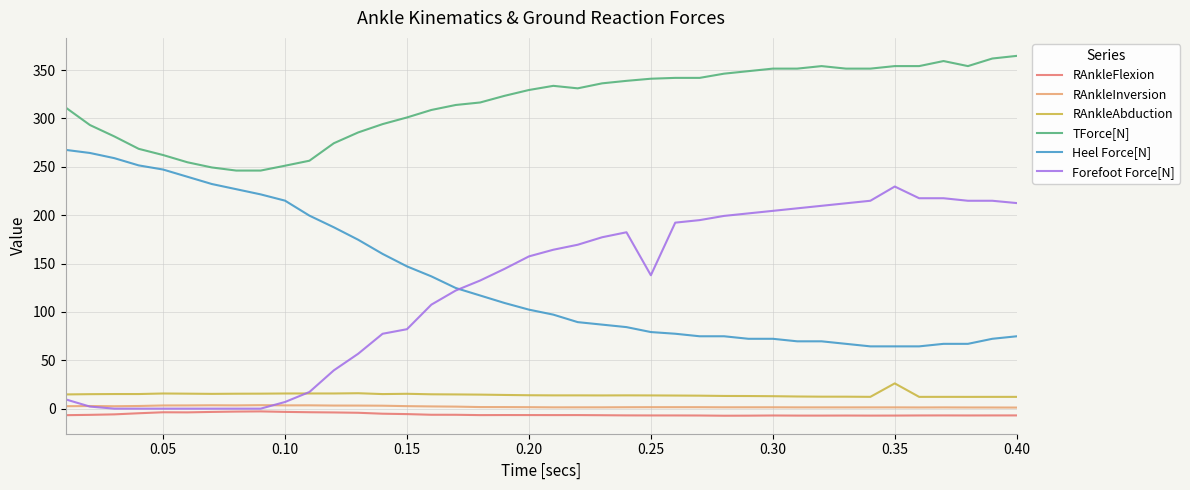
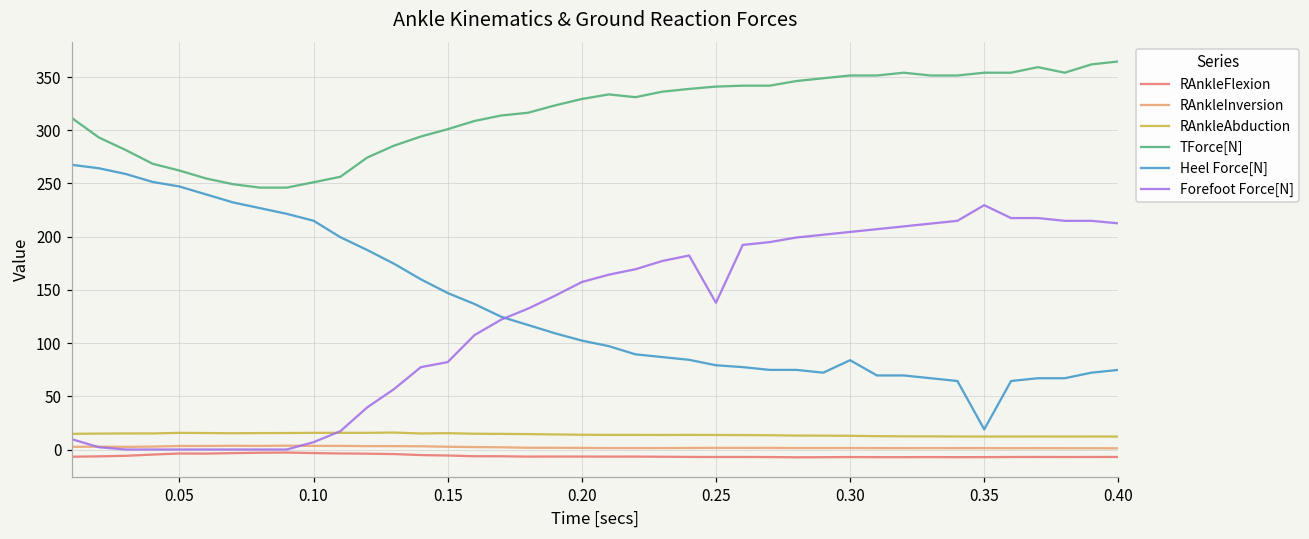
  {
    "RAnkleAbduction": {
      "0.05": 20,
      "0.10": 20,
      "0.15": 20,
      "0.20": 10,
      "0.25": 10,
      "0.30": 10,
-     "0.35": 30,
+     "0.35": 10,
      "0.40": 10
    },
    "TForce[N]": {
      "0.05": 260,
      "0.10": 250,
      "0.15": 300,
      "0.20": 330,
      "0.25": 340,
      "0.30": 350,
      "0.35": 350,
      "0.40": 360
    },
    "Heel Force[N]": {
      "0.05": 250,
      "0.10": 220,
      "0.15": 150,
      "0.20": 100,
      "0.25": 80,
-     "0.30": 70,
-     "0.35": 60,
+     "0.30": 80,
+     "0.35": 20,
      "0.40": 70
    },
    "Forefoot Force[N]": {
      "0.05": 0,
      "0.10": 10,
      "0.15": 80,
      "0.20": 160,
      "0.25": 140,
      "0.30": 200,
      "0.35": 230,
      "0.40": 210
    }
  }
